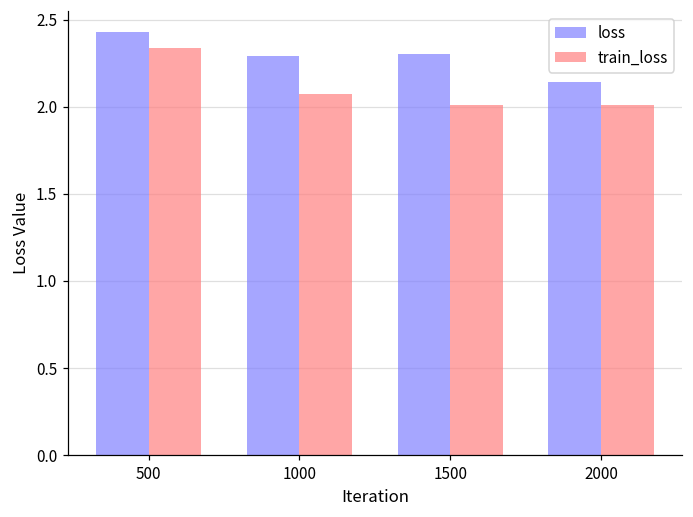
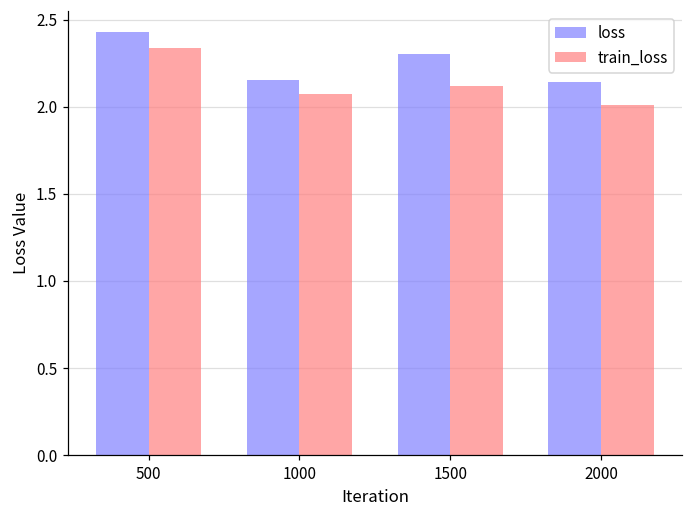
  {
    "loss": {
      "500": 2.43,
-     "1000": 2.29,
+     "1000": 2.15,
      "1500": 2.30,
      "2000": 2.14
    },
    "train_loss": {
      "500": 2.34,
      "1000": 2.08,
-     "1500": 2.01,
+     "1500": 2.12,
      "2000": 2.01
    }
  }
